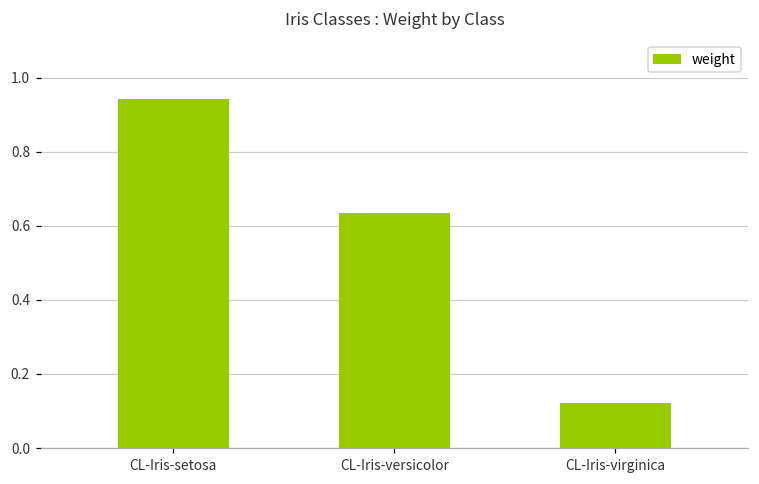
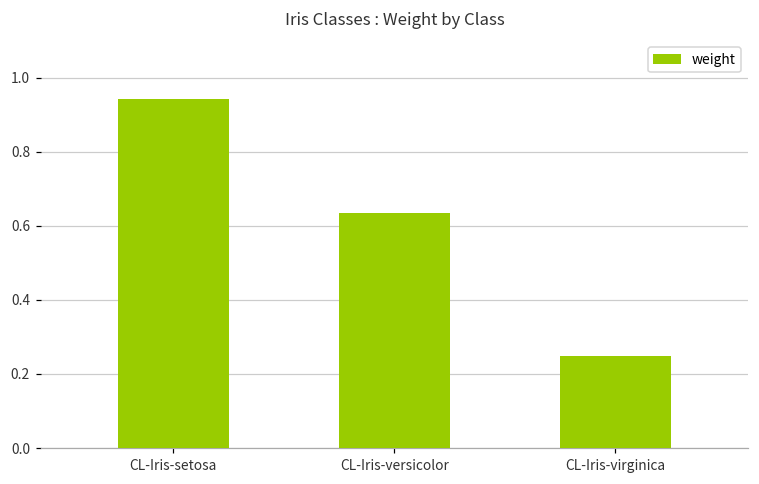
  {
    "CL-Iris-setosa": 0.94,
    "CL-Iris-versicolor": 0.64,
-   "CL-Iris-virginica": 0.12
+   "CL-Iris-virginica": 0.25
  }
